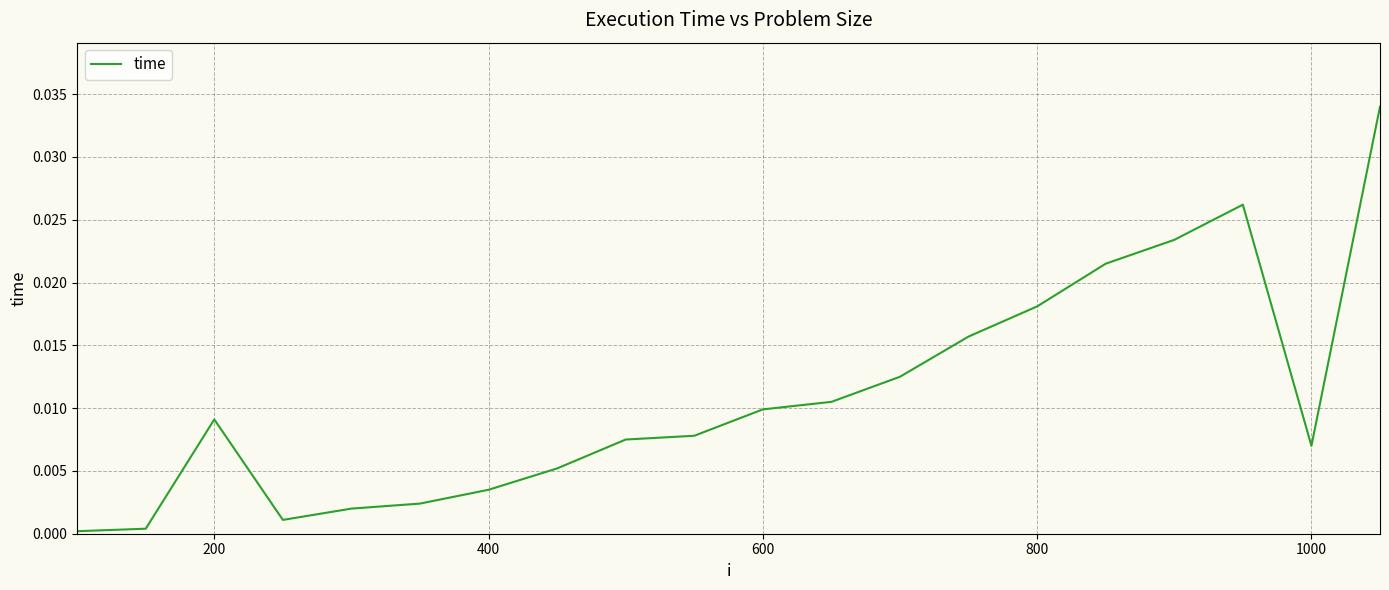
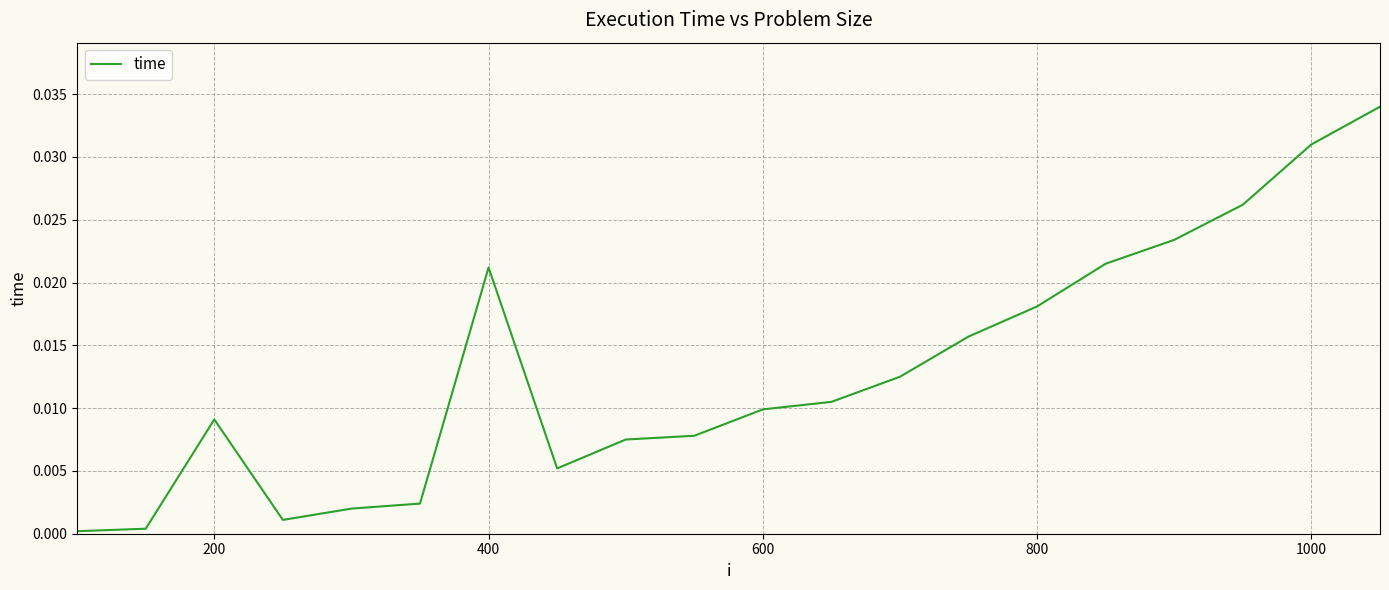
  {
    "200": 0.0091,
-   "400": 0.0035,
+   "400": 0.0212,
    "600": 0.0099,
    "800": 0.0181,
-   "1000": 0.007
+   "1000": 0.031
  }
